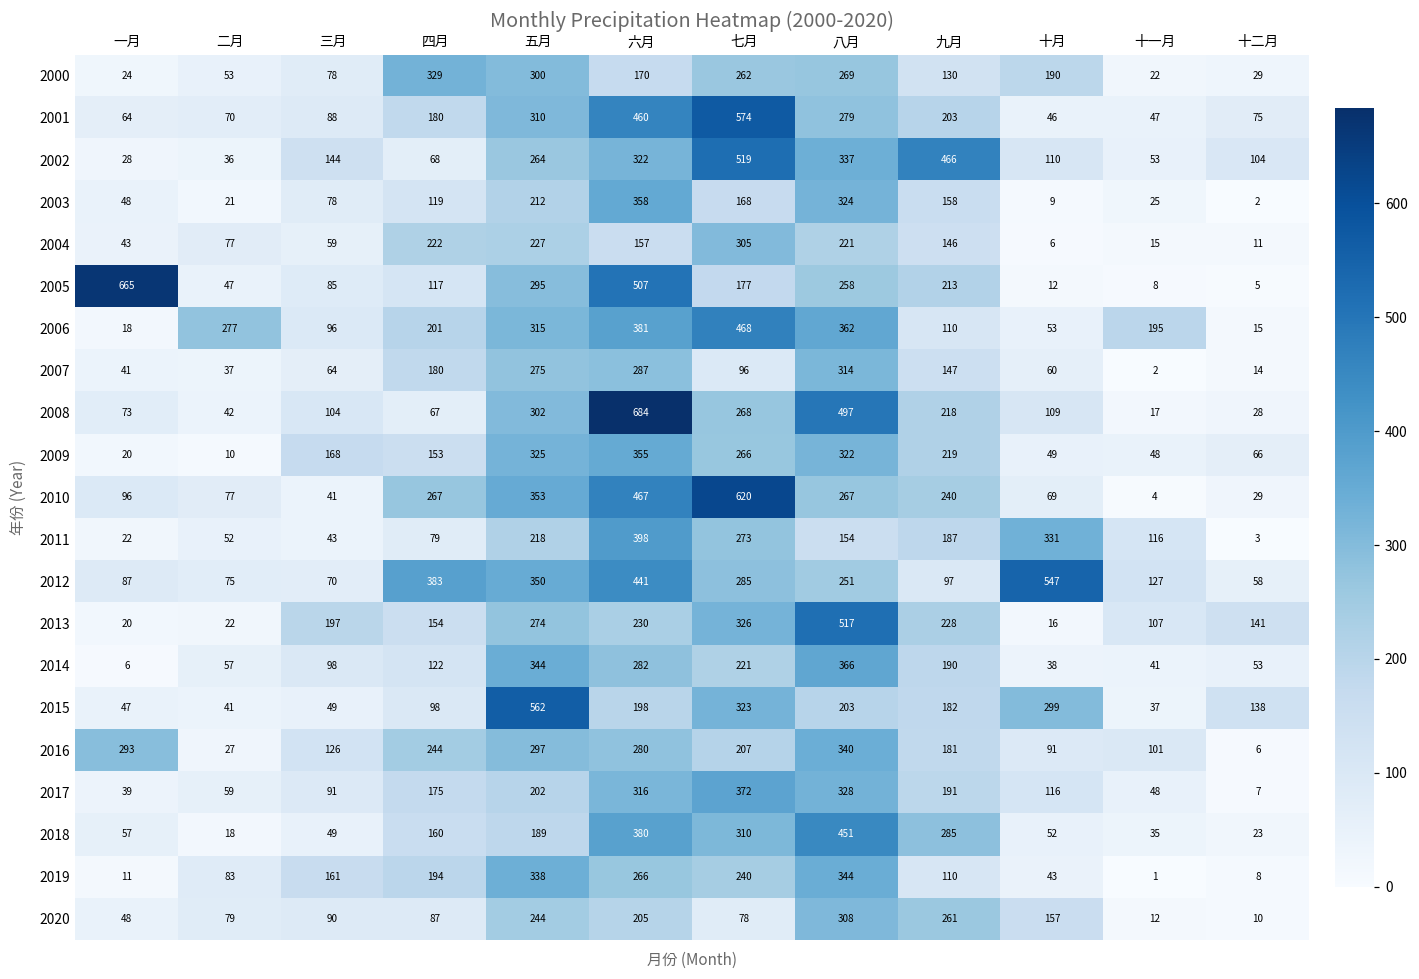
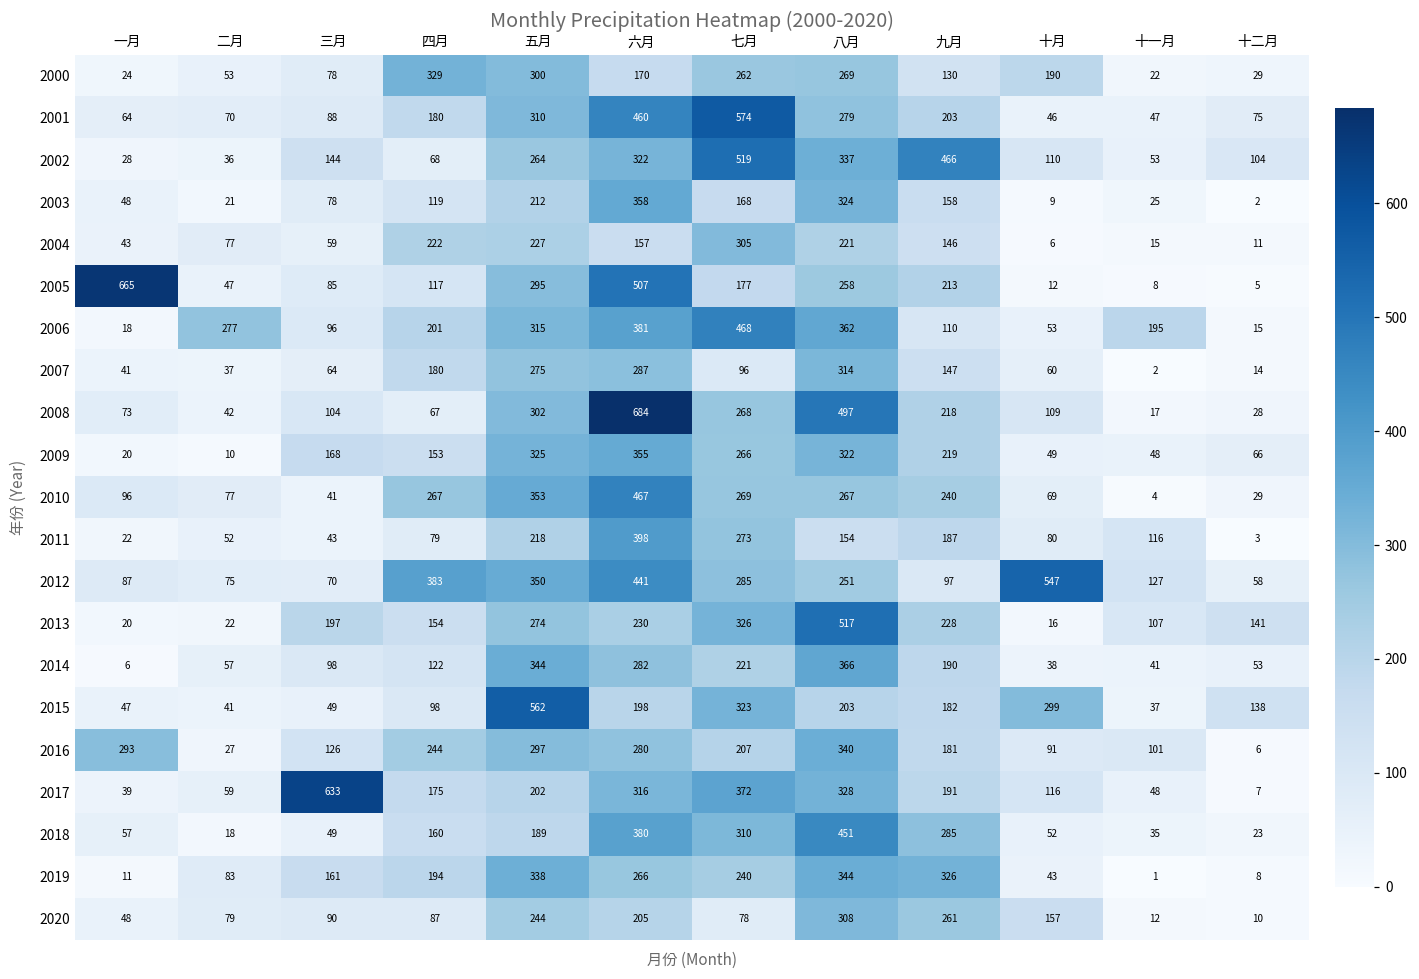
  {
    "2010": {
      "一月": 96,
      "二月": 77,
      "三月": 41,
      "四月": 267,
      "五月": 353,
      "六月": 467,
-     "七月": 620,
+     "七月": 269,
      "八月": 267,
      "九月": 240,
      "十月": 69,
      "十一月": 4,
      "十二月": 29
    },
    "2011": {
      "一月": 22,
      "二月": 52,
      "三月": 43,
      "四月": 79,
      "五月": 218,
      "六月": 398,
      "七月": 273,
      "八月": 154,
      "九月": 187,
-     "十月": 331,
+     "十月": 80,
      "十一月": 116,
      "十二月": 3
    },
    "2017": {
      "一月": 39,
      "二月": 59,
-     "三月": 91,
+     "三月": 633,
      "四月": 175,
      "五月": 202,
      "六月": 316,
      "七月": 372,
      "八月": 328,
      "九月": 191,
      "十月": 116,
      "十一月": 48,
      "十二月": 7
    },
    "2019": {
      "一月": 11,
      "二月": 83,
      "三月": 161,
      "四月": 194,
      "五月": 338,
      "六月": 266,
      "七月": 240,
      "八月": 344,
-     "九月": 110,
+     "九月": 326,
      "十月": 43,
      "十一月": 1,
      "十二月": 8
    }
  }
